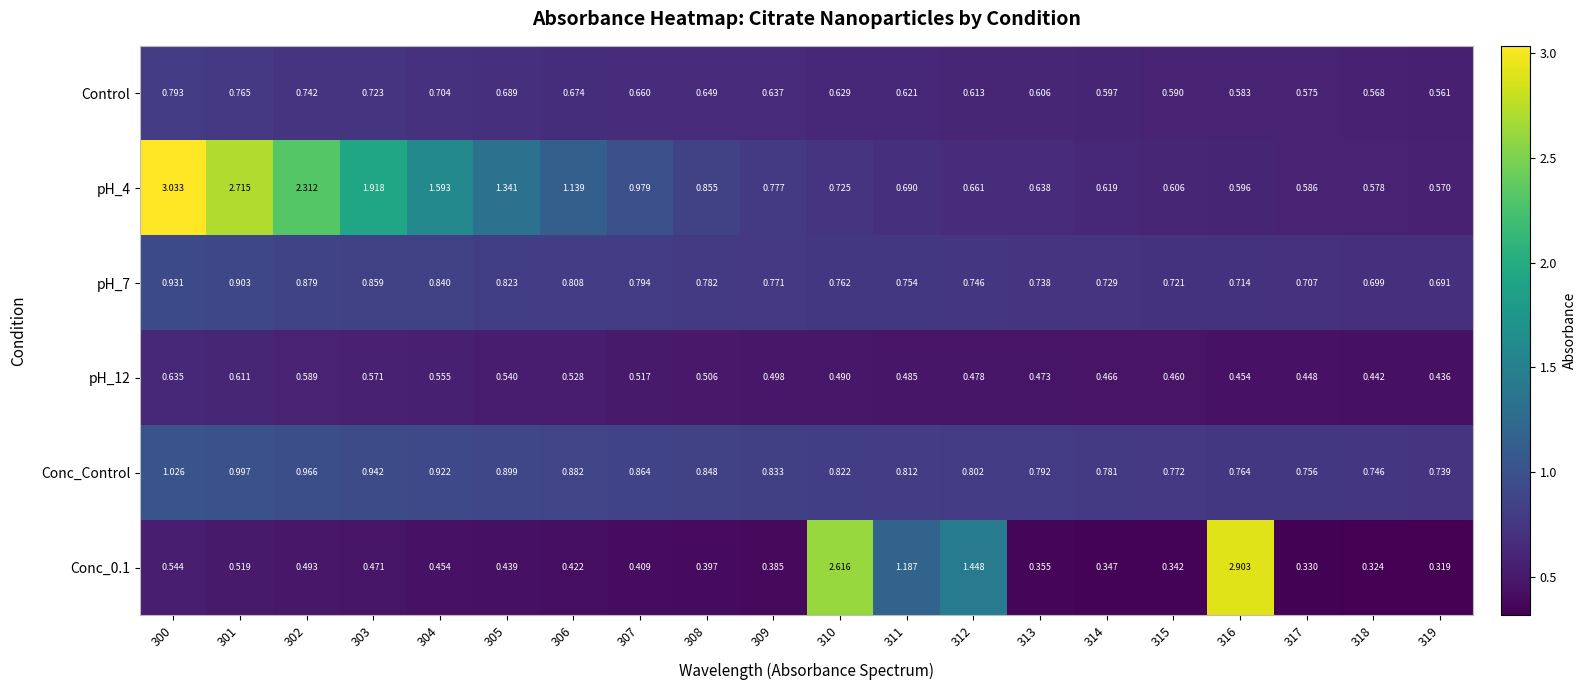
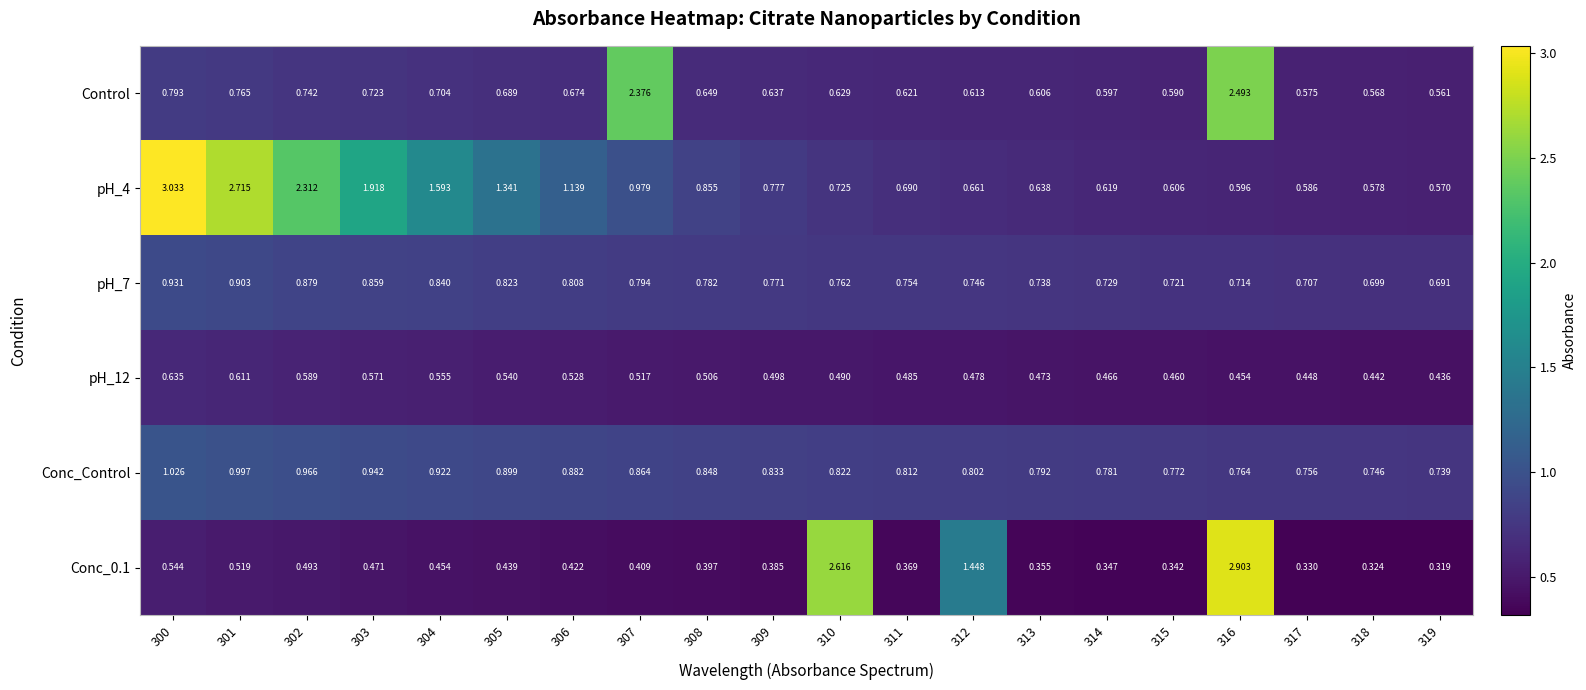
  {
    "Control": {
      "300": 0.793,
      "301": 0.765,
      "302": 0.742,
      "303": 0.723,
      "304": 0.704,
      "305": 0.689,
      "306": 0.674,
-     "307": 0.660,
+     "307": 2.376,
      "308": 0.649,
      "309": 0.637,
      "310": 0.629,
      "311": 0.621,
      "312": 0.613,
      "313": 0.606,
      "314": 0.597,
      "315": 0.590,
-     "316": 0.583,
+     "316": 2.493,
      "317": 0.575,
      "318": 0.568,
      "319": 0.561
    },
    "pH_4": {
      "300": 3.033,
      "301": 2.715,
      "302": 2.312,
      "303": 1.918,
      "304": 1.593,
      "305": 1.341,
      "306": 1.139,
      "307": 0.979,
      "308": 0.855,
      "309": 0.777,
      "310": 0.725,
      "311": 0.690,
      "312": 0.661,
      "313": 0.638,
      "314": 0.619,
      "315": 0.606,
      "316": 0.596,
      "317": 0.586,
      "318": 0.578,
      "319": 0.570
    },
    "pH_7": {
      "300": 0.931,
      "301": 0.903,
      "302": 0.879,
      "303": 0.859,
      "304": 0.840,
      "305": 0.823,
      "306": 0.808,
      "307": 0.794,
      "308": 0.782,
      "309": 0.771,
      "310": 0.762,
      "311": 0.754,
      "312": 0.746,
      "313": 0.738,
      "314": 0.729,
      "315": 0.721,
      "316": 0.714,
      "317": 0.707,
      "318": 0.699,
      "319": 0.691
    },
    "pH_12": {
      "300": 0.635,
      "301": 0.611,
      "302": 0.589,
      "303": 0.571,
      "304": 0.555,
      "305": 0.540,
      "306": 0.528,
      "307": 0.517,
      "308": 0.506,
      "309": 0.498,
      "310": 0.490,
      "311": 0.485,
      "312": 0.478,
      "313": 0.473,
      "314": 0.466,
      "315": 0.460,
      "316": 0.454,
      "317": 0.448,
      "318": 0.442,
      "319": 0.436
    },
    "Conc_Control": {
      "300": 1.026,
      "301": 0.997,
      "302": 0.966,
      "303": 0.942,
      "304": 0.922,
      "305": 0.899,
      "306": 0.882,
      "307": 0.864,
      "308": 0.848,
      "309": 0.833,
      "310": 0.822,
      "311": 0.812,
      "312": 0.802,
      "313": 0.792,
      "314": 0.781,
      "315": 0.772,
      "316": 0.764,
      "317": 0.756,
      "318": 0.746,
      "319": 0.739
    },
    "Conc_0.1": {
      "300": 0.544,
      "301": 0.519,
      "302": 0.493,
      "303": 0.471,
      "304": 0.454,
      "305": 0.439,
      "306": 0.422,
      "307": 0.409,
      "308": 0.397,
      "309": 0.385,
      "310": 2.616,
-     "311": 1.187,
+     "311": 0.369,
      "312": 1.448,
      "313": 0.355,
      "314": 0.347,
      "315": 0.342,
      "316": 2.903,
      "317": 0.330,
      "318": 0.324,
      "319": 0.319
    }
  }
